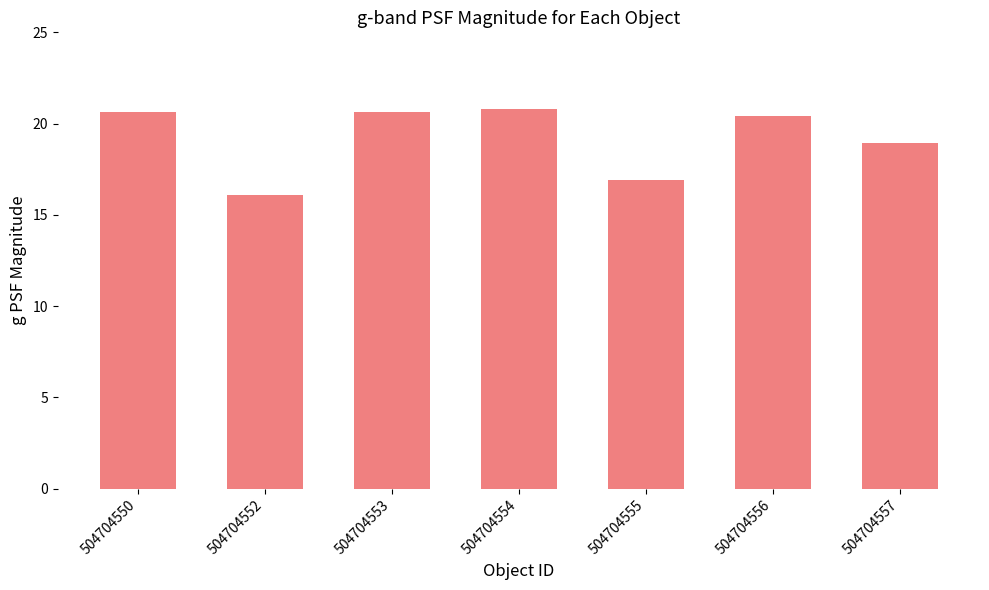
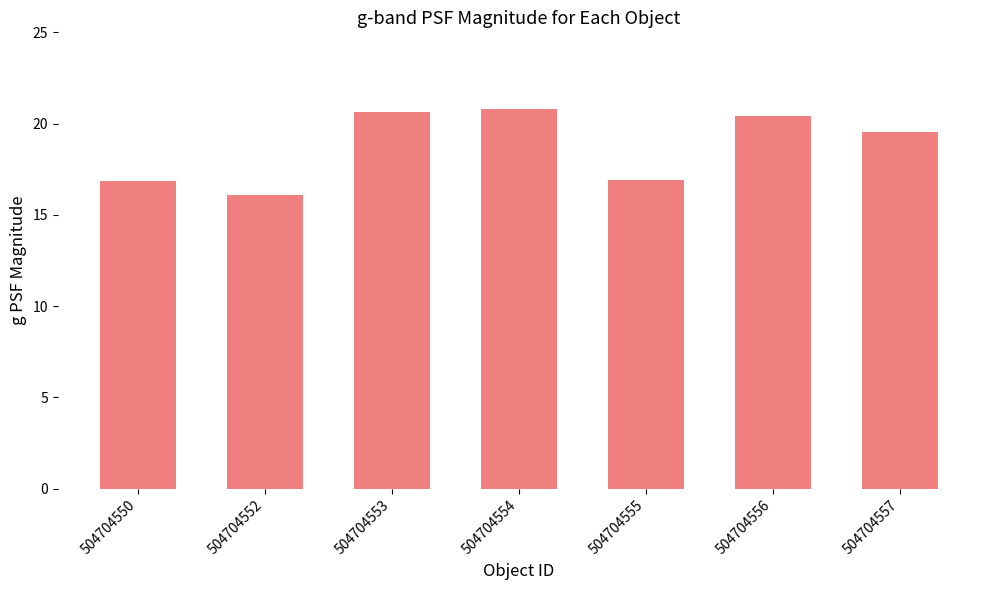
  {
-   "504704550": 20.6,
+   "504704550": 16.9,
    "504704552": 16.1,
    "504704553": 20.7,
    "504704554": 20.8,
    "504704555": 16.9,
    "504704556": 20.4,
-   "504704557": 18.9
+   "504704557": 19.5
  }
